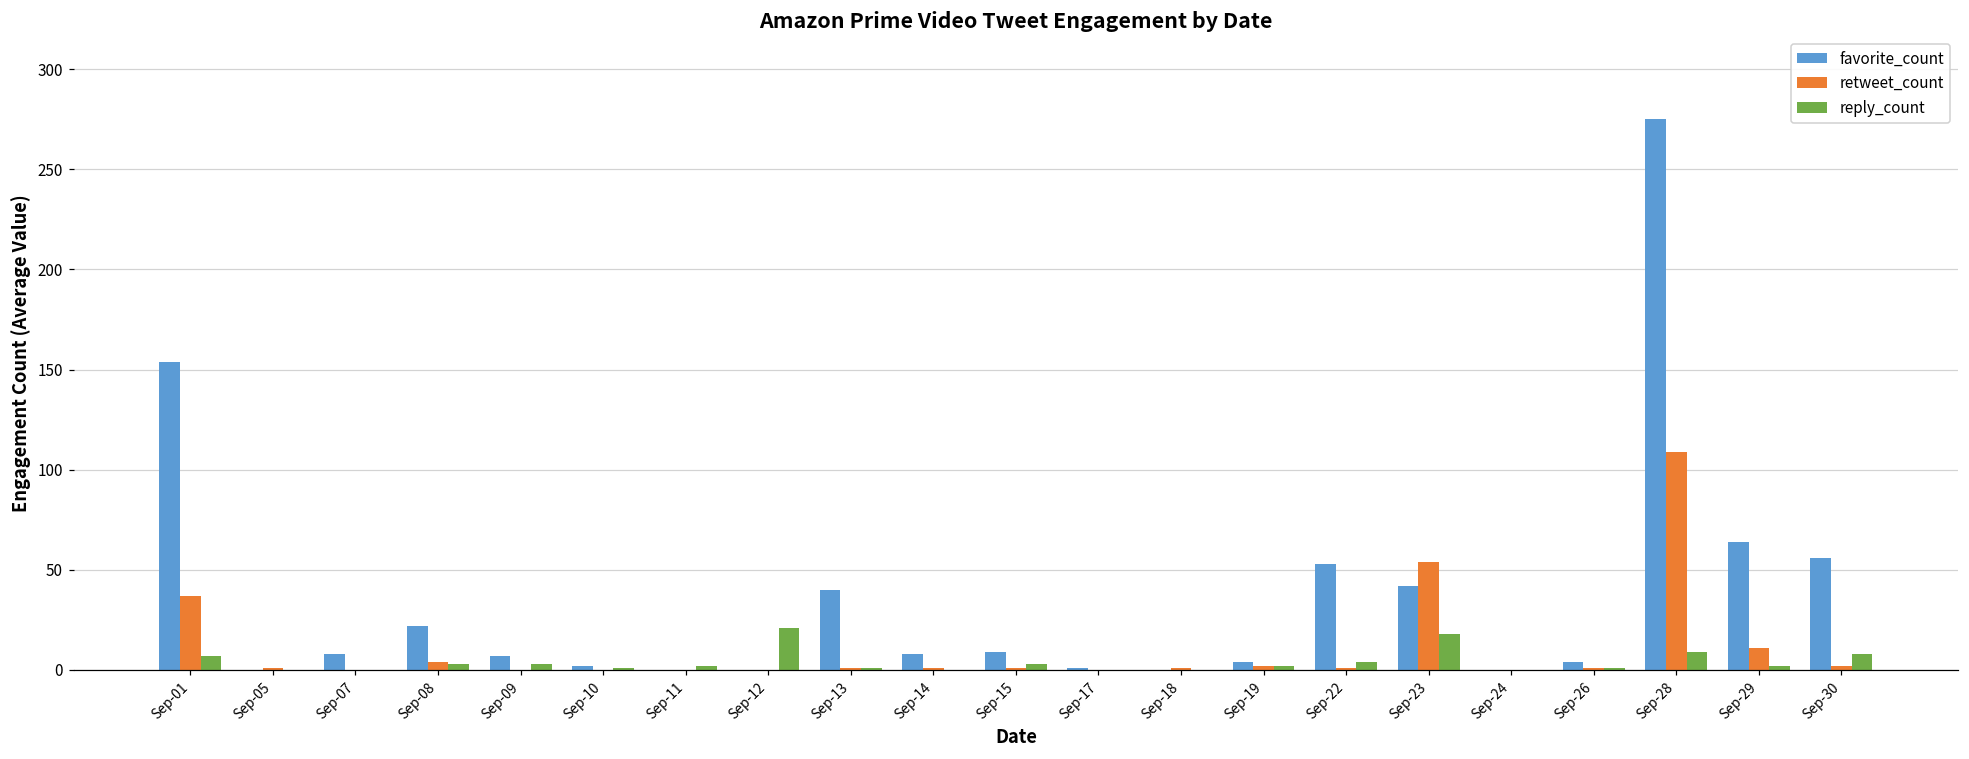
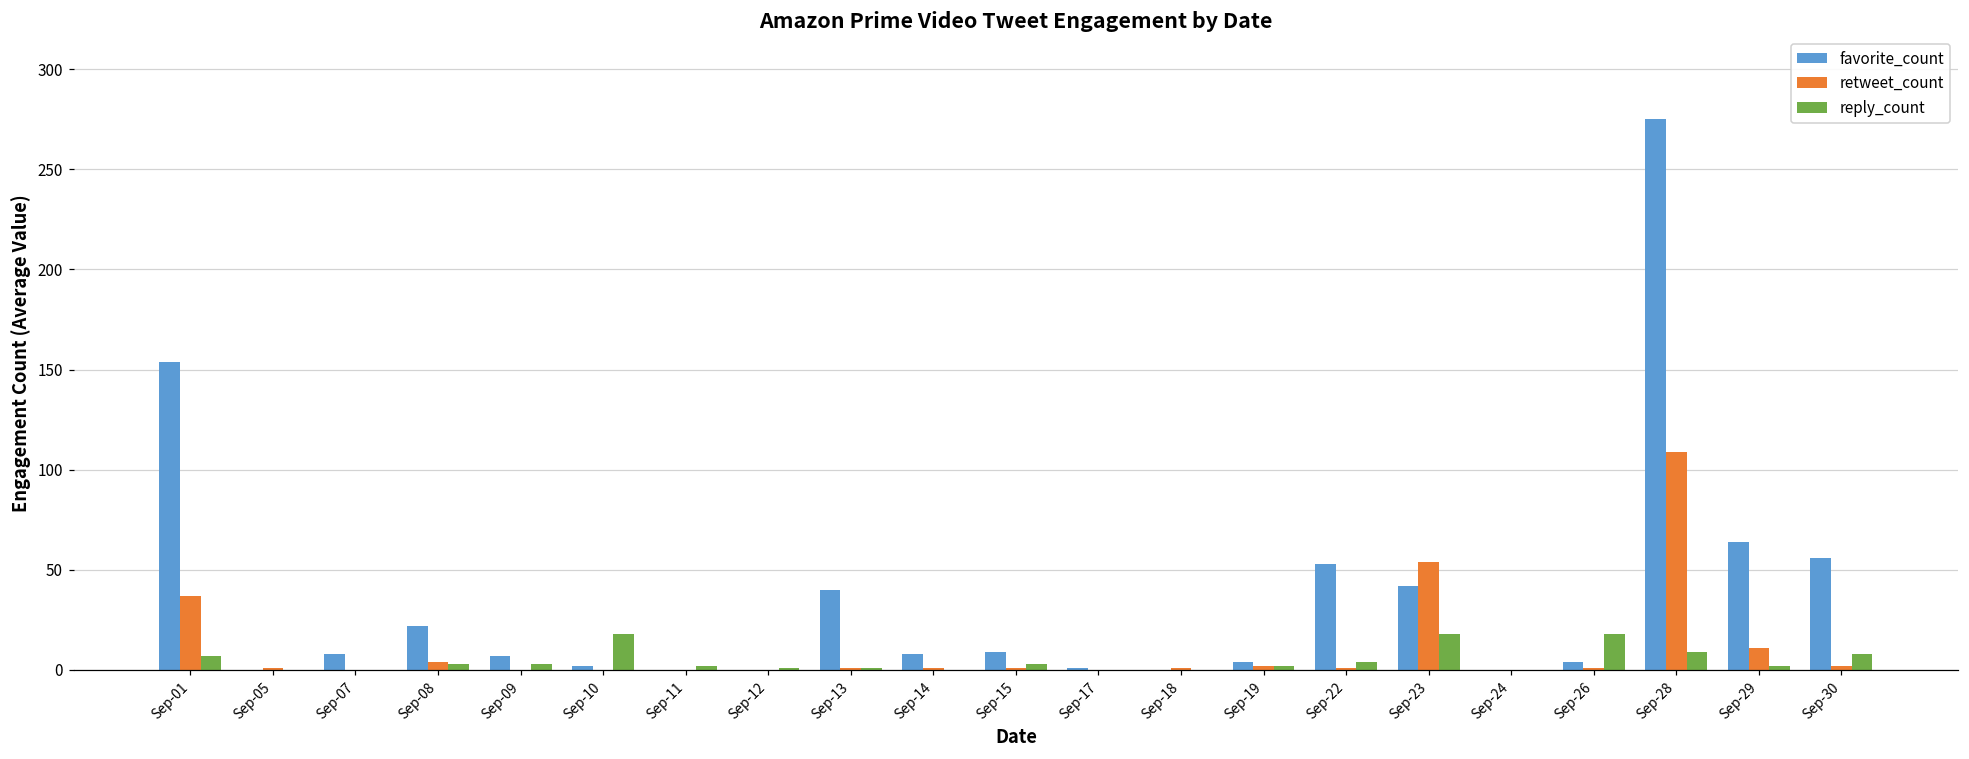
  {
    "favorite_count": {
      "Sep-01": 154,
      "Sep-05": 0,
      "Sep-07": 8,
      "Sep-08": 22,
      "Sep-09": 7,
      "Sep-10": 2,
      "Sep-11": 0,
      "Sep-12": 0,
      "Sep-13": 40,
      "Sep-14": 8,
      "Sep-15": 9,
      "Sep-18": 0,
      "Sep-19": 4,
      "Sep-22": 53,
      "Sep-23": 42,
      "Sep-24": 0,
      "Sep-26": 4,
      "Sep-28": 275,
      "Sep-29": 64,
      "Sep-30": 56
    },
    "retweet_count": {
      "Sep-01": 37,
      "Sep-07": 0,
      "Sep-08": 4,
      "Sep-09": 0,
      "Sep-10": 0,
      "Sep-11": 0,
      "Sep-12": 0,
      "Sep-17": 0,
      "Sep-19": 2,
      "Sep-23": 54,
      "Sep-24": 0,
      "Sep-28": 109,
      "Sep-29": 11,
      "Sep-30": 2
    },
    "reply_count": {
      "Sep-01": 7,
      "Sep-05": 0,
      "Sep-07": 0,
      "Sep-08": 3,
      "Sep-09": 3,
-     "Sep-10": 1,
+     "Sep-10": 18,
      "Sep-11": 2,
-     "Sep-12": 21,
+     "Sep-12": 1,
      "Sep-14": 0,
      "Sep-15": 3,
      "Sep-17": 0,
      "Sep-18": 0,
      "Sep-19": 2,
      "Sep-22": 4,
      "Sep-23": 18,
      "Sep-24": 0,
-     "Sep-26": 1,
+     "Sep-26": 18,
      "Sep-28": 9,
      "Sep-29": 2,
      "Sep-30": 8
    }
  }
